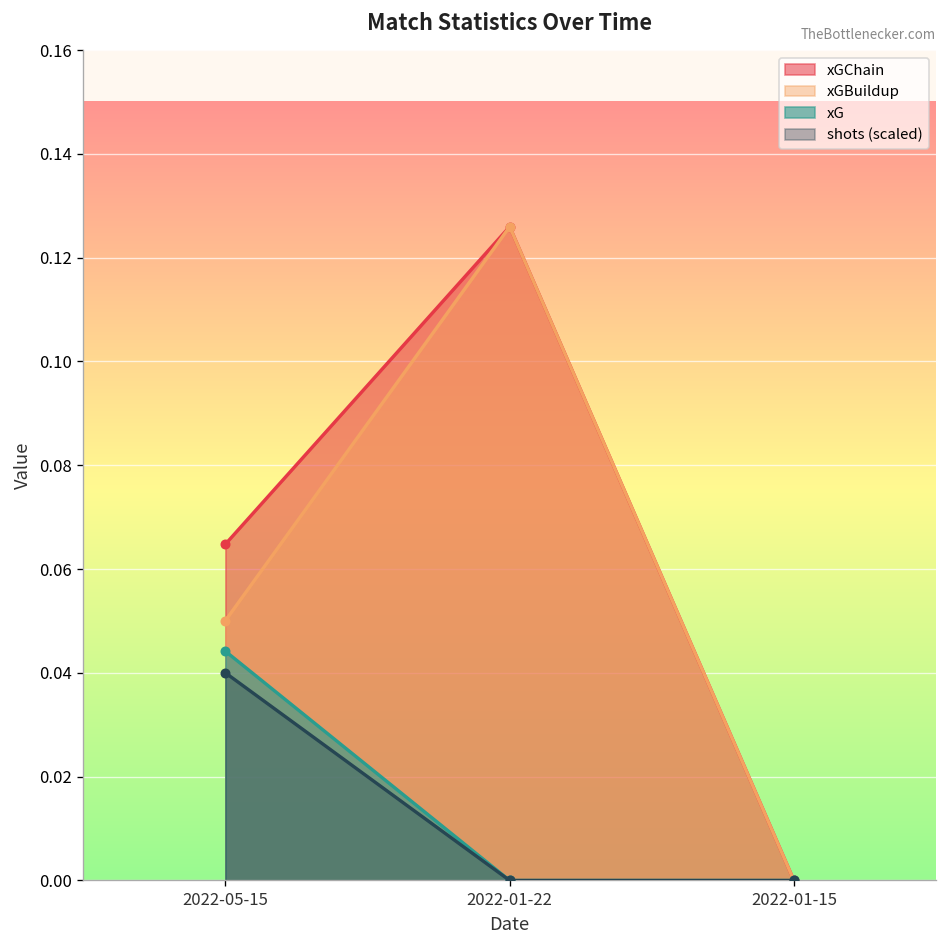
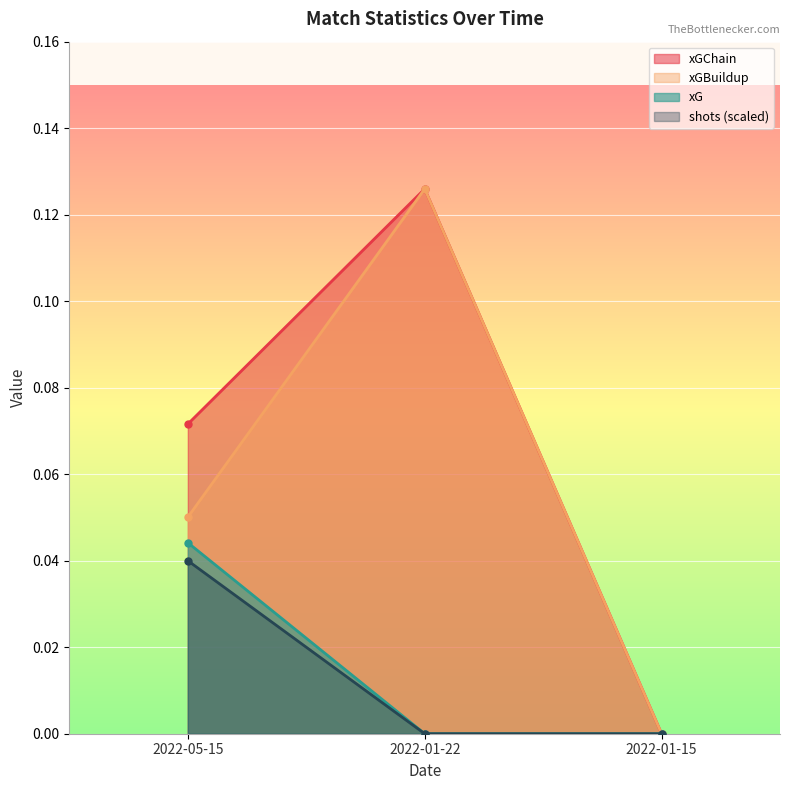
  {
    "xGChain": {
-     "2022-05-15": 0.065
+     "2022-05-15": 0.072
    },
    "xGBuildup": {
      "2022-05-15": 0.050
    },
    "xG": {
      "2022-05-15": 0.044
    },
    "shots (scaled)": {
      "2022-05-15": 0.040
    }
  }
